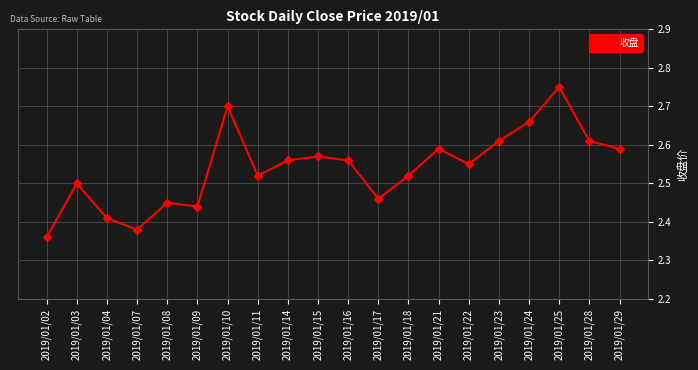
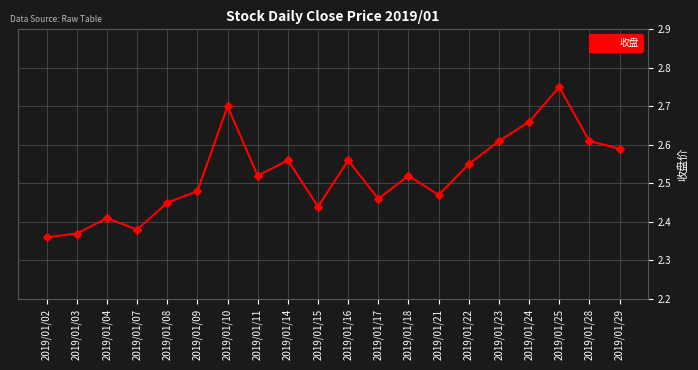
  {
    "2019/01/02": 2.36,
-   "2019/01/03": 2.50,
+   "2019/01/03": 2.37,
    "2019/01/04": 2.41,
    "2019/01/07": 2.38,
    "2019/01/08": 2.45,
-   "2019/01/09": 2.44,
+   "2019/01/09": 2.48,
    "2019/01/10": 2.70,
    "2019/01/11": 2.52,
    "2019/01/14": 2.56,
-   "2019/01/15": 2.57,
+   "2019/01/15": 2.44,
    "2019/01/16": 2.56,
    "2019/01/17": 2.46,
    "2019/01/18": 2.52,
-   "2019/01/21": 2.59,
+   "2019/01/21": 2.47,
    "2019/01/22": 2.55,
    "2019/01/23": 2.61,
    "2019/01/24": 2.66,
    "2019/01/25": 2.75,
    "2019/01/28": 2.61,
    "2019/01/29": 2.59
  }
